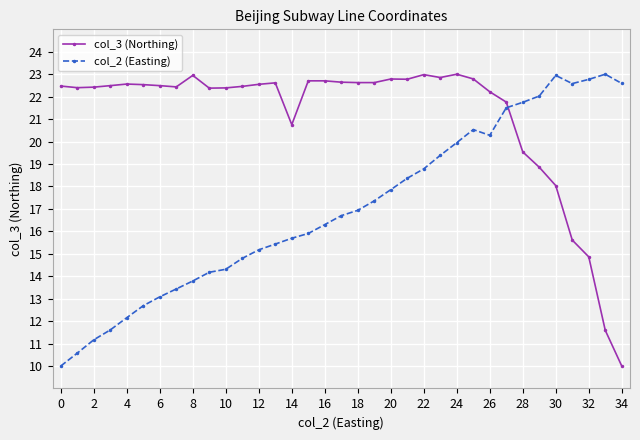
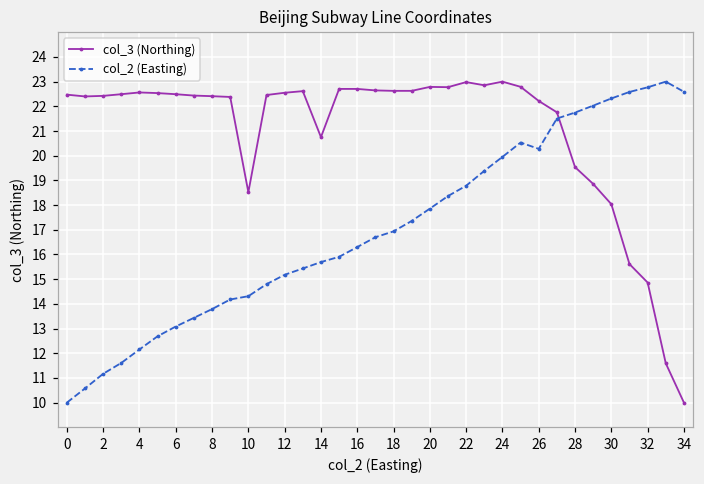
  {
    "col_3 (Northing)": {
      "0": 22.5,
      "2": 22.4,
      "4": 22.6,
      "6": 22.5,
-     "8": 22.9,
-     "10": 22.4,
+     "8": 22.4,
+     "10": 18.5,
      "12": 22.5,
      "14": 20.8,
      "16": 22.7,
      "18": 22.6,
      "20": 22.8,
      "22": 23.0,
      "24": 23.0,
      "26": 22.2,
      "28": 19.5,
      "30": 18.0,
      "32": 14.9,
      "34": 10.0
    },
    "col_2 (Easting)": {
      "0": 10.0,
      "2": 11.2,
      "4": 12.2,
      "6": 13.1,
      "8": 13.8,
      "10": 14.3,
      "12": 15.2,
      "14": 15.7,
      "16": 16.3,
      "18": 16.9,
      "20": 17.9,
      "22": 18.8,
      "24": 20.0,
      "26": 20.3,
      "28": 21.7,
-     "30": 22.9,
+     "30": 22.3,
      "32": 22.8,
      "34": 22.6
    }
  }
